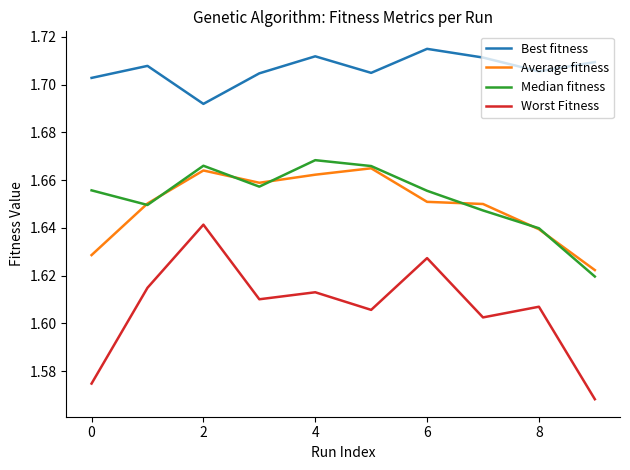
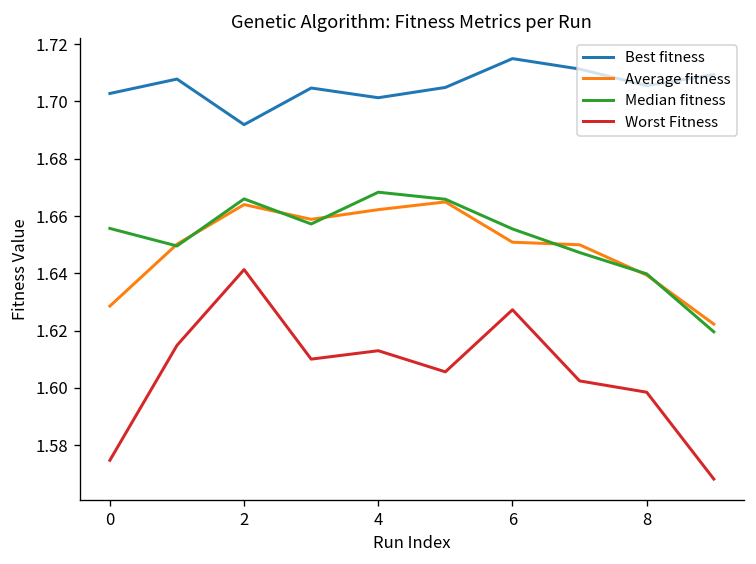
  {
    "Best fitness": {
      "0": 1.703,
      "2": 1.692,
-     "4": 1.712,
+     "4": 1.701,
      "6": 1.715
    },
    "Average fitness": {
      "0": 1.629,
      "2": 1.664,
      "4": 1.662,
      "6": 1.651
    },
    "Median fitness": {
      "0": 1.656,
      "2": 1.666,
      "4": 1.668,
      "6": 1.655
    },
    "Worst Fitness": {
      "0": 1.575,
      "2": 1.641,
      "4": 1.613,
      "6": 1.627,
-     "8": 1.607
+     "8": 1.599
    }
  }
